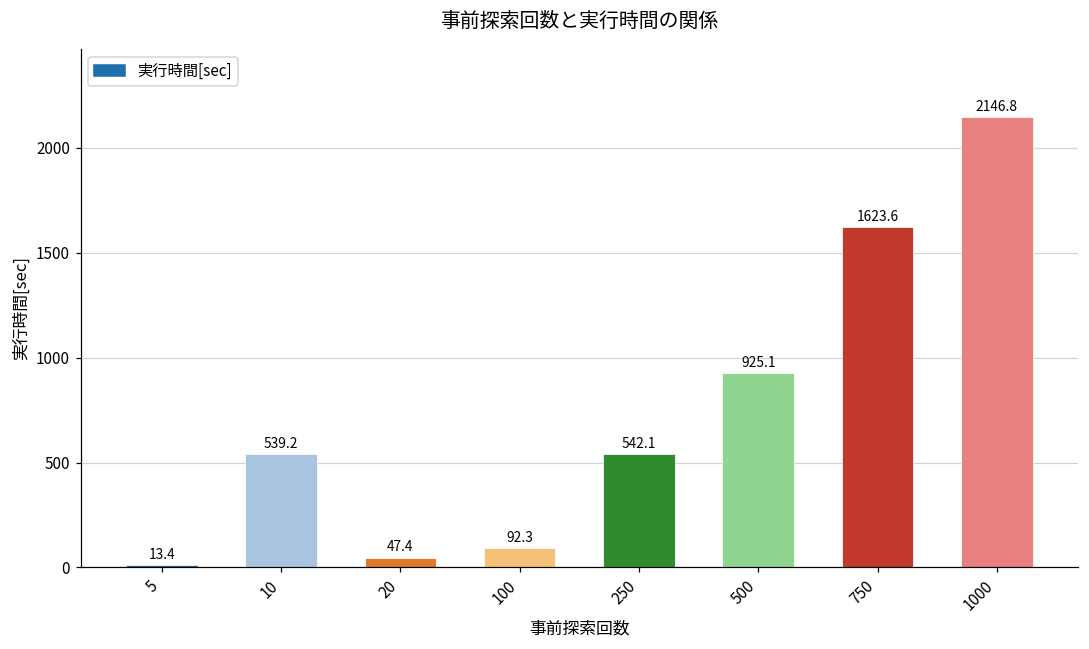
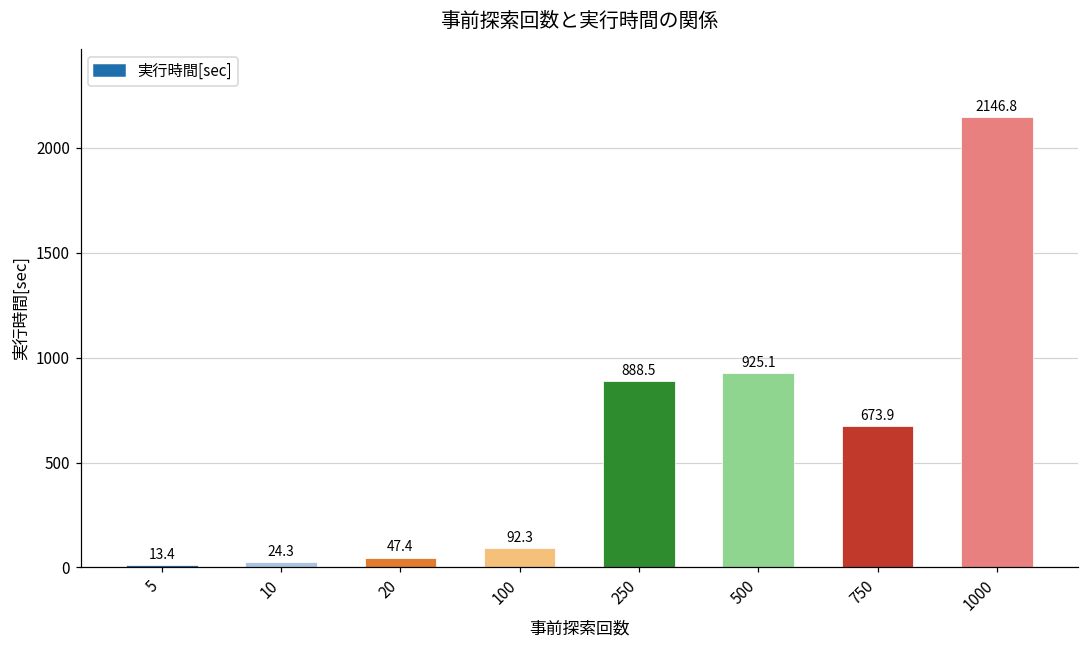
  {
    "5": 13.4,
-   "10": 539.2,
+   "10": 24.3,
    "20": 47.4,
    "100": 92.3,
-   "250": 542.1,
+   "250": 888.5,
    "500": 925.1,
-   "750": 1623.6,
+   "750": 673.9,
    "1000": 2146.8
  }
